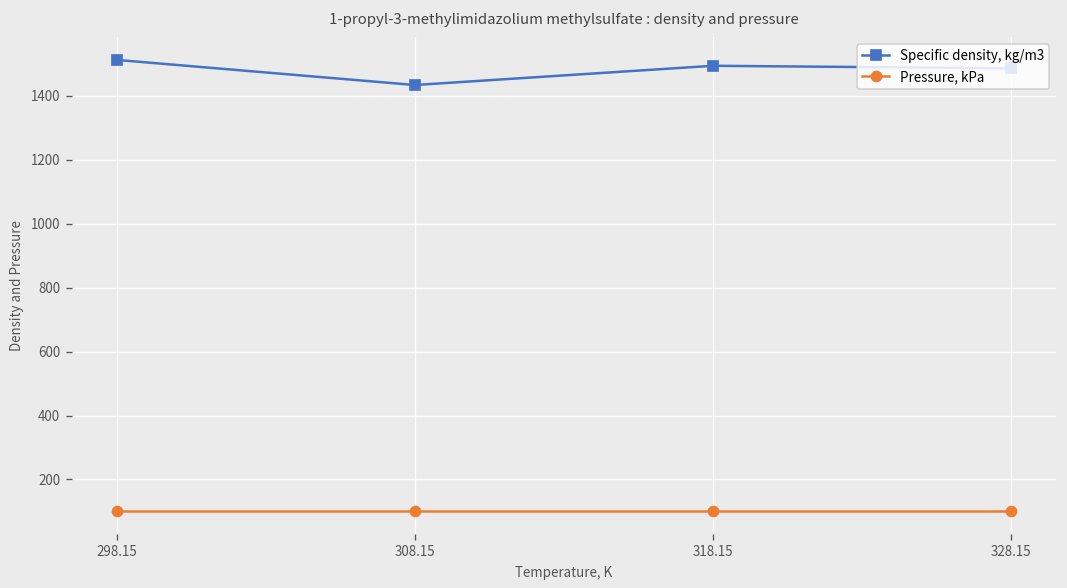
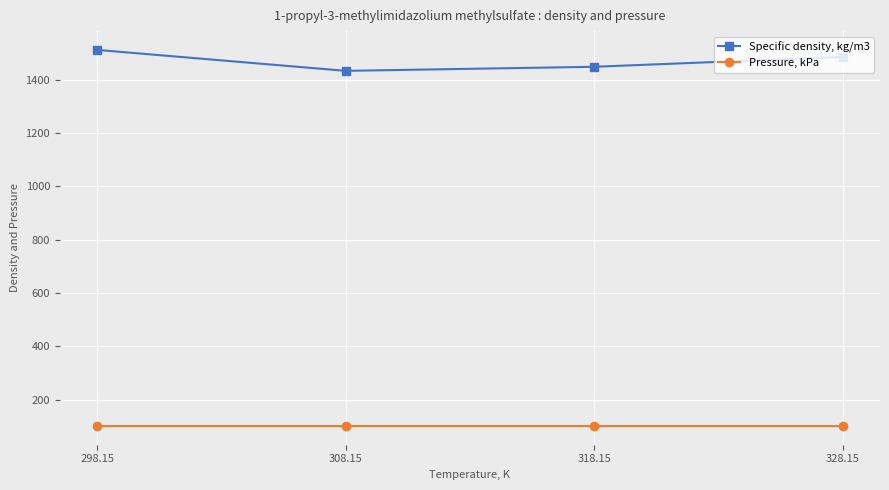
  {
    "Specific density, kg/m3": {
      "298.15": 1510,
      "308.15": 1430,
-     "318.15": 1490
+     "318.15": 1450
    },
    "Pressure, kPa": {
      "298.15": 100,
      "308.15": 100,
      "318.15": 100,
      "328.15": 100
    }
  }
